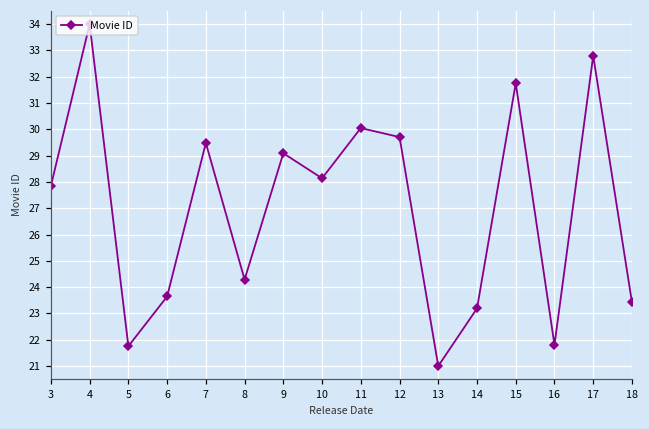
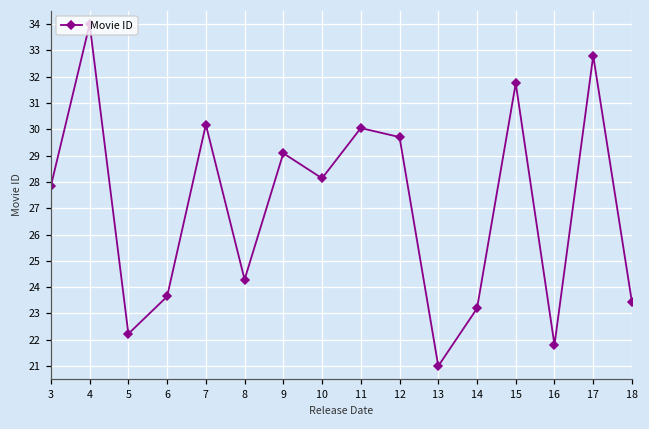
  {
    "3": 27.9,
-   "5": 21.8,
+   "5": 22.2,
    "6": 23.6,
-   "7": 29.5,
+   "7": 30.2,
    "8": 24.3,
    "9": 29.1,
    "10": 28.1,
    "11": 30.0,
    "12": 29.7,
    "13": 21.0,
    "14": 23.2,
    "15": 31.8,
    "16": 21.8,
    "17": 32.8,
    "18": 23.4
  }
